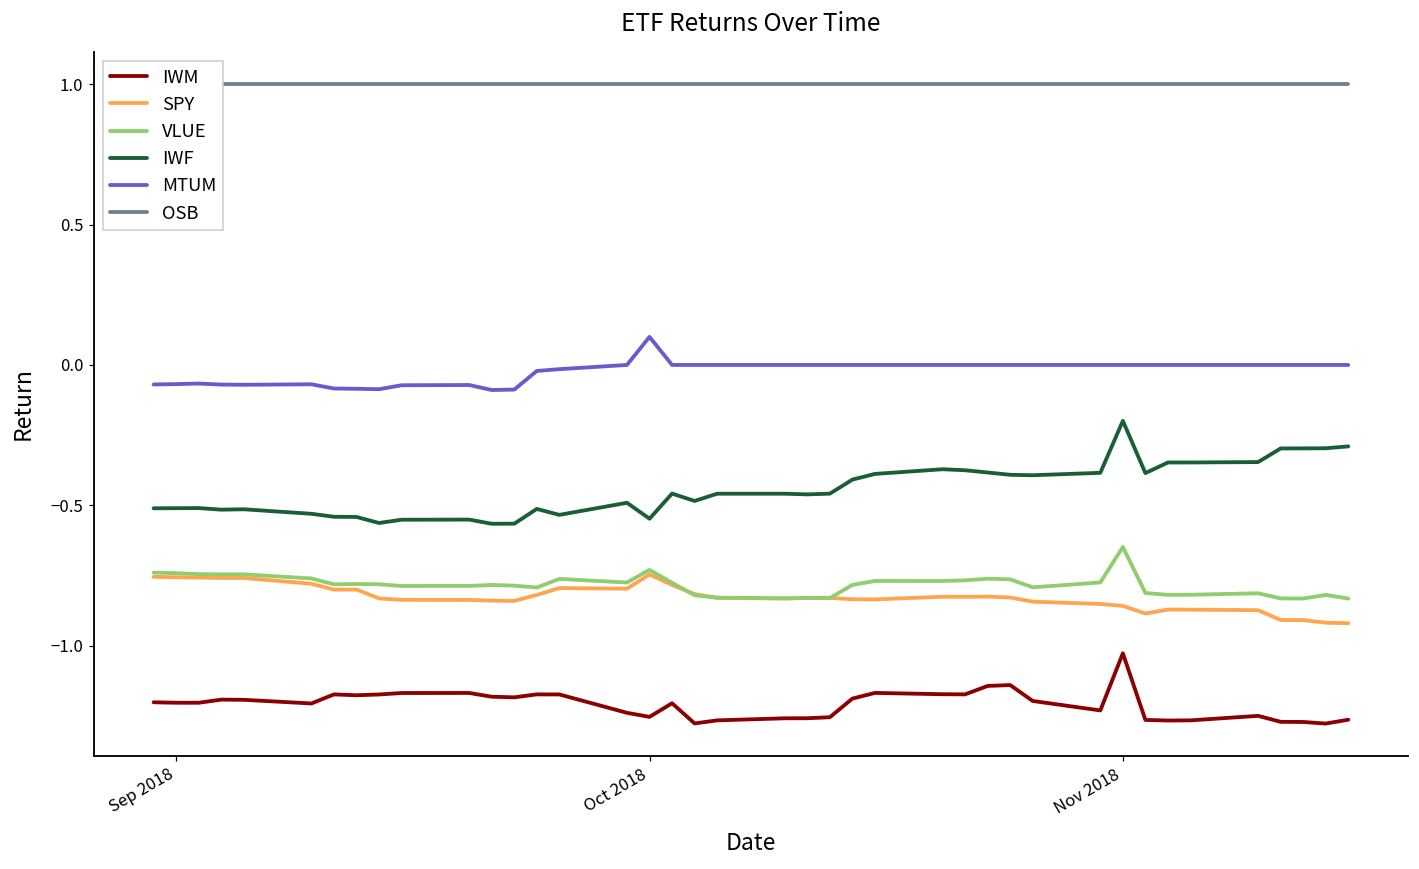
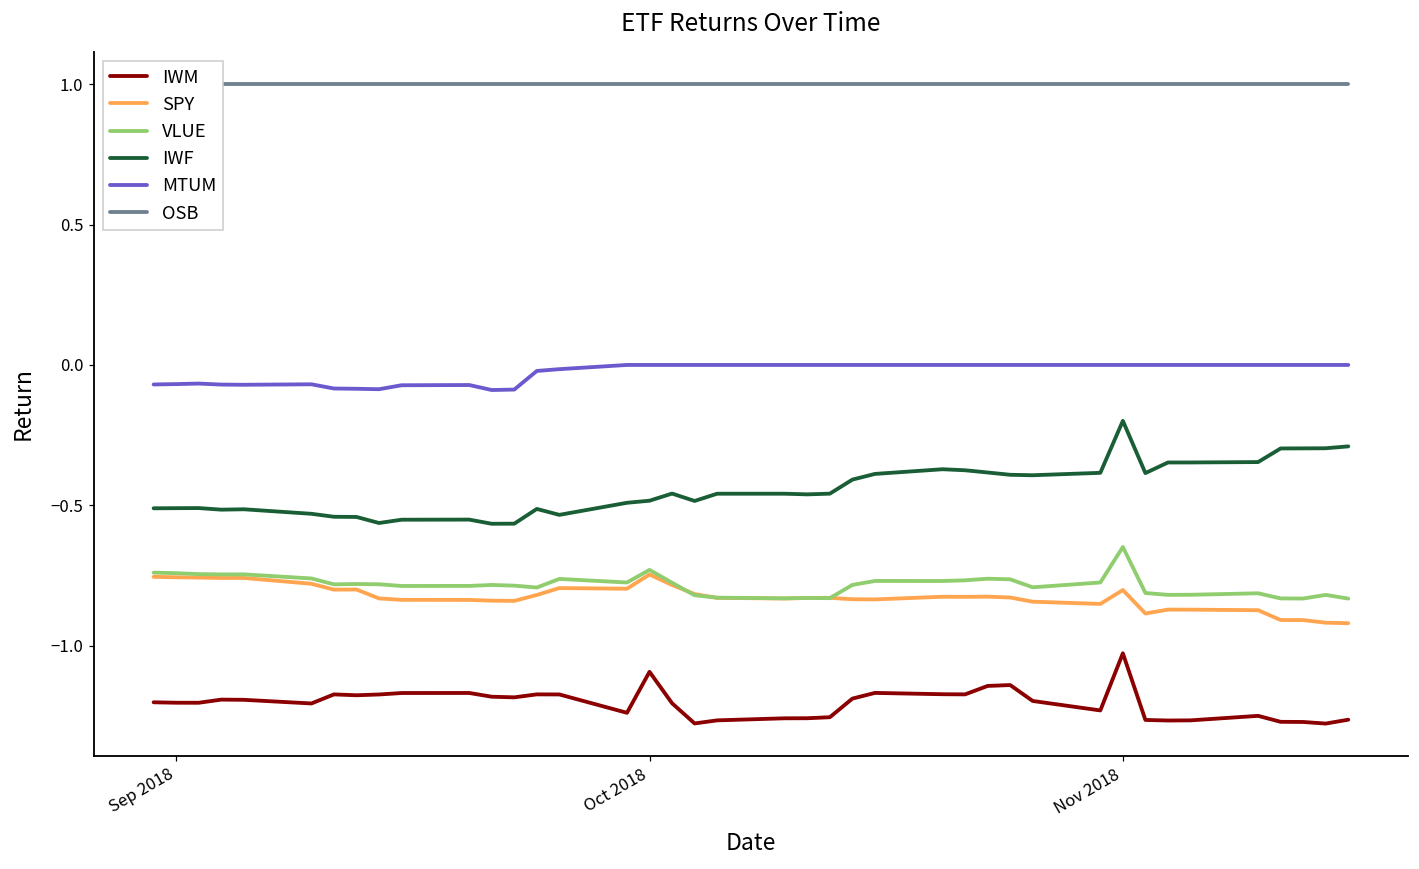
  {
    "IWM": {
      "Sep 2018": -1.20,
-     "Oct 2018": -1.25,
+     "Oct 2018": -1.09,
      "Nov 2018": -1.03
    },
    "SPY": {
      "Sep 2018": -0.76,
      "Oct 2018": -0.75,
-     "Nov 2018": -0.86
+     "Nov 2018": -0.80
    },
    "VLUE": {
      "Sep 2018": -0.74,
      "Oct 2018": -0.73,
      "Nov 2018": -0.65
    },
    "IWF": {
      "Sep 2018": -0.51,
-     "Oct 2018": -0.55,
+     "Oct 2018": -0.48,
      "Nov 2018": -0.20
    },
    "MTUM": {
      "Sep 2018": -0.07,
-     "Oct 2018": 0.1,
+     "Oct 2018": 0.0,
      "Nov 2018": 0.0
    },
    "OSB": {
      "Oct 2018": 1.00,
      "Nov 2018": 1.00
    }
  }
